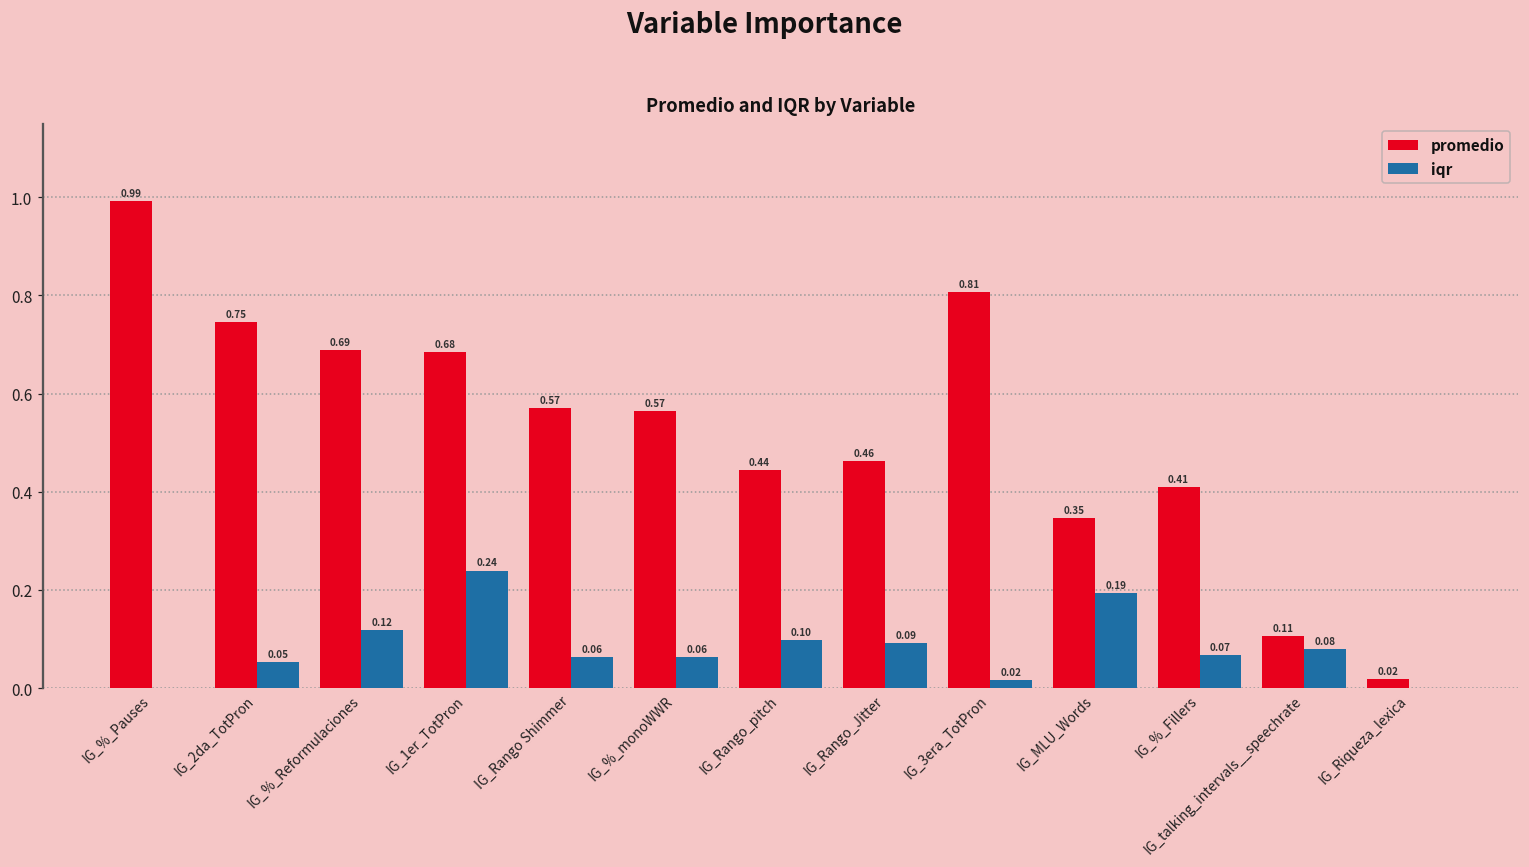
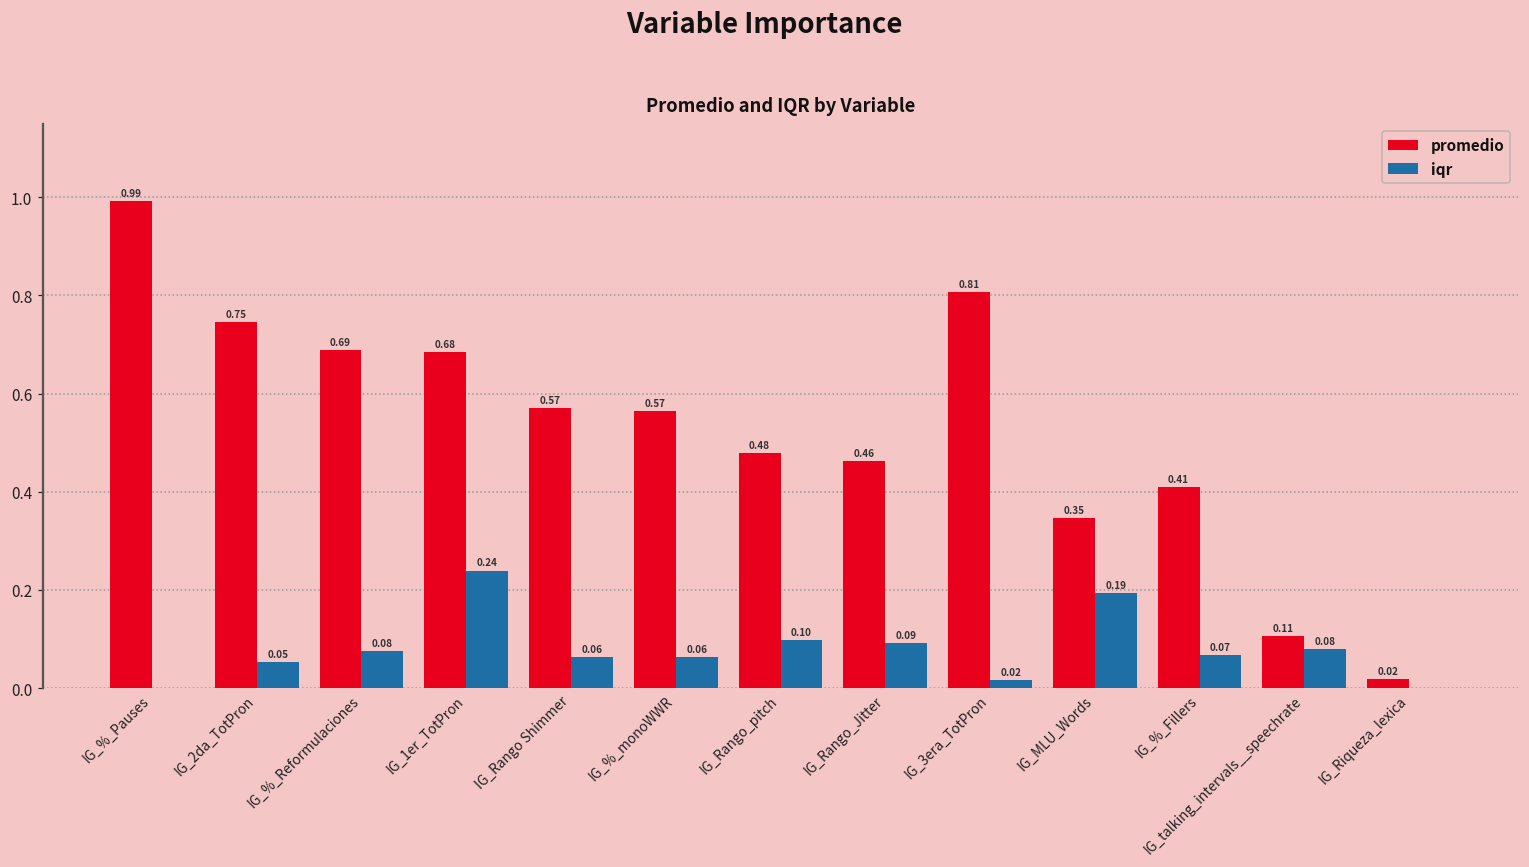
  {
    "promedio": {
      "IG_%_Pauses": 0.99,
      "IG_2da_TotPron": 0.75,
      "IG_%_Reformulaciones": 0.69,
      "IG_1er_TotPron": 0.68,
      "IG_Rango Shimmer": 0.57,
      "IG_%_monoWWR": 0.57,
-     "IG_Rango_pitch": 0.44,
+     "IG_Rango_pitch": 0.48,
      "IG_Rango_Jitter": 0.46,
      "IG_3era_TotPron": 0.81,
      "IG_MLU_Words": 0.35,
      "IG_%_Fillers": 0.41,
      "IG_talking_intervals__speechrate": 0.11,
      "IG_Riqueza_lexica": 0.02
    },
    "iqr": {
      "IG_2da_TotPron": 0.05,
-     "IG_%_Reformulaciones": 0.12,
+     "IG_%_Reformulaciones": 0.08,
      "IG_1er_TotPron": 0.24,
      "IG_Rango Shimmer": 0.06,
      "IG_%_monoWWR": 0.06,
      "IG_Rango_pitch": 0.10,
      "IG_Rango_Jitter": 0.09,
      "IG_3era_TotPron": 0.02,
      "IG_MLU_Words": 0.19,
      "IG_%_Fillers": 0.07,
      "IG_talking_intervals__speechrate": 0.08
    }
  }
